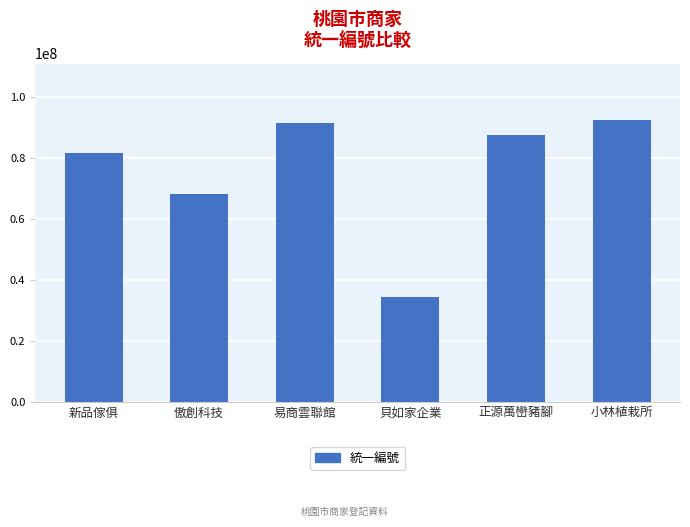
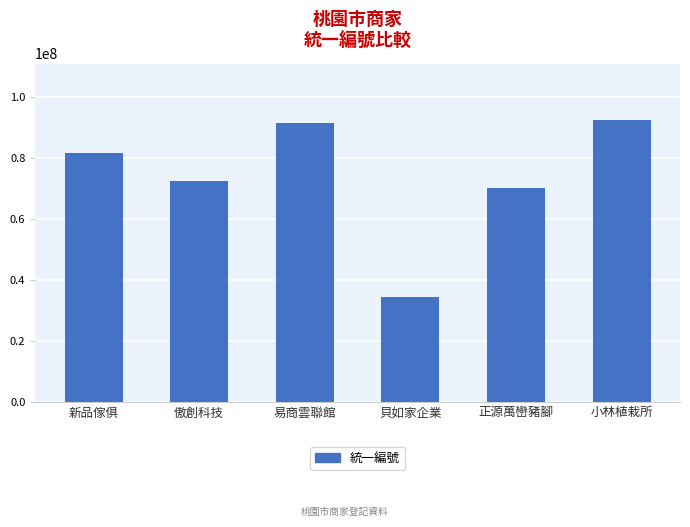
  {
    "新品傢俱": 82000000,
-   "傲創科技": 68000000,
+   "傲創科技": 73000000,
    "易商雲聯館": 92000000,
    "貝如家企業": 34000000,
-   "正源萬巒豬腳": 88000000,
+   "正源萬巒豬腳": 70000000,
    "小林植栽所": 93000000
  }
